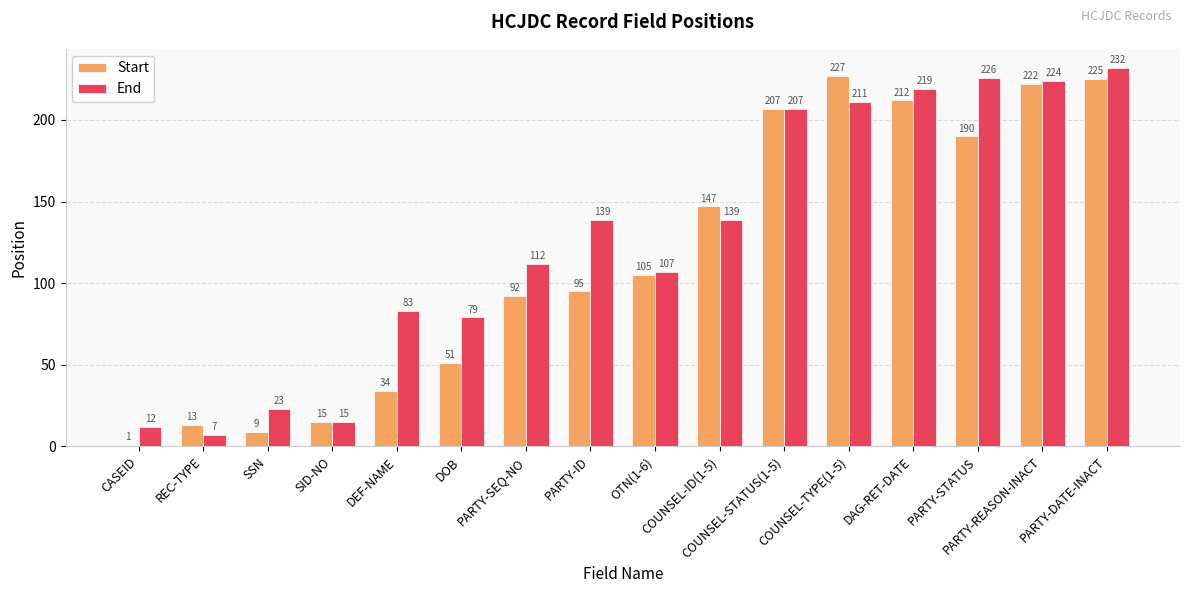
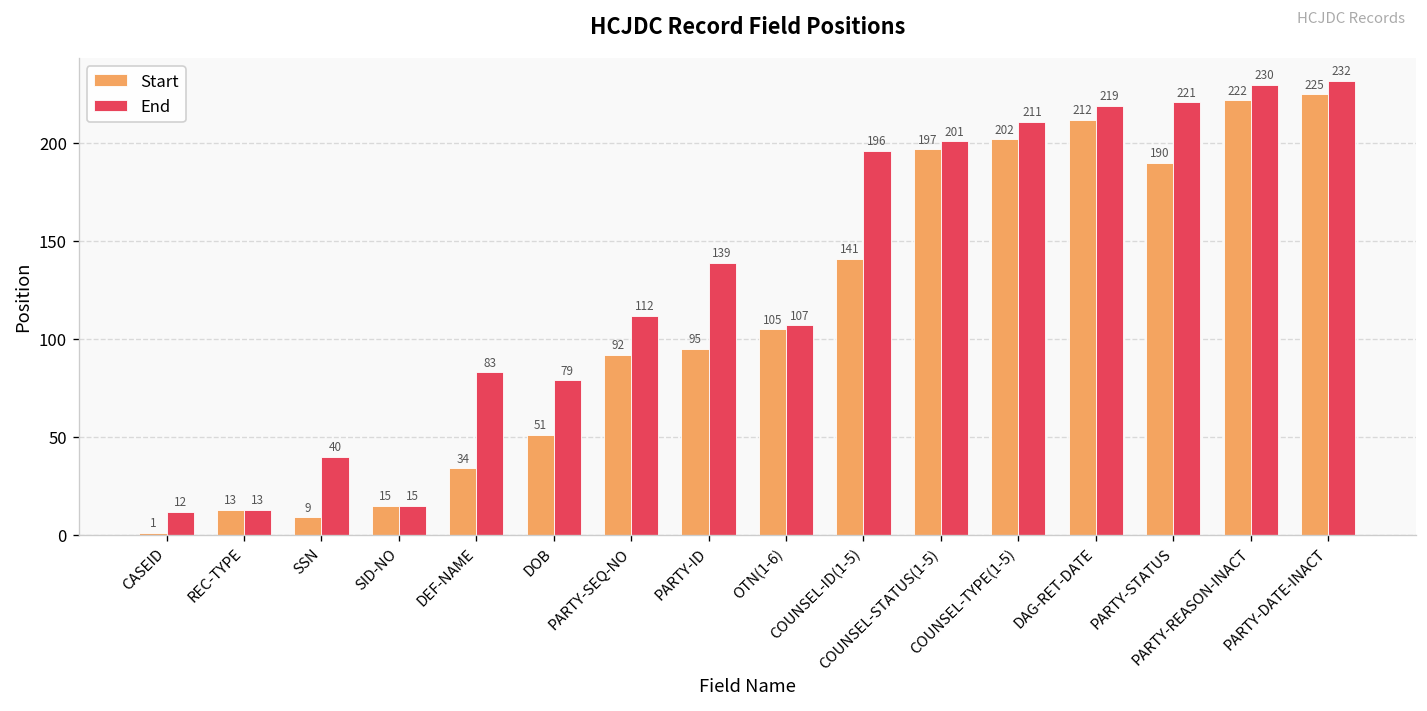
  {
    "Start": {
      "CASEID": 1,
      "REC-TYPE": 13,
      "SSN": 9,
      "SID-NO": 15,
      "DEF-NAME": 34,
      "DOB": 51,
      "PARTY-SEQ-NO": 92,
      "PARTY-ID": 95,
      "OTN(1-6)": 105,
-     "COUNSEL-ID(1-5)": 147,
-     "COUNSEL-STATUS(1-5)": 207,
-     "COUNSEL-TYPE(1-5)": 227,
+     "COUNSEL-ID(1-5)": 141,
+     "COUNSEL-STATUS(1-5)": 197,
+     "COUNSEL-TYPE(1-5)": 202,
      "DAG-RET-DATE": 212,
      "PARTY-STATUS": 190,
      "PARTY-REASON-INACT": 222,
      "PARTY-DATE-INACT": 225
    },
    "End": {
      "CASEID": 12,
-     "REC-TYPE": 7,
-     "SSN": 23,
+     "REC-TYPE": 13,
+     "SSN": 40,
      "SID-NO": 15,
      "DEF-NAME": 83,
      "DOB": 79,
      "PARTY-SEQ-NO": 112,
      "PARTY-ID": 139,
      "OTN(1-6)": 107,
-     "COUNSEL-ID(1-5)": 139,
-     "COUNSEL-STATUS(1-5)": 207,
+     "COUNSEL-ID(1-5)": 196,
+     "COUNSEL-STATUS(1-5)": 201,
      "COUNSEL-TYPE(1-5)": 211,
      "DAG-RET-DATE": 219,
-     "PARTY-STATUS": 226,
-     "PARTY-REASON-INACT": 224,
+     "PARTY-STATUS": 221,
+     "PARTY-REASON-INACT": 230,
      "PARTY-DATE-INACT": 232
    }
  }
